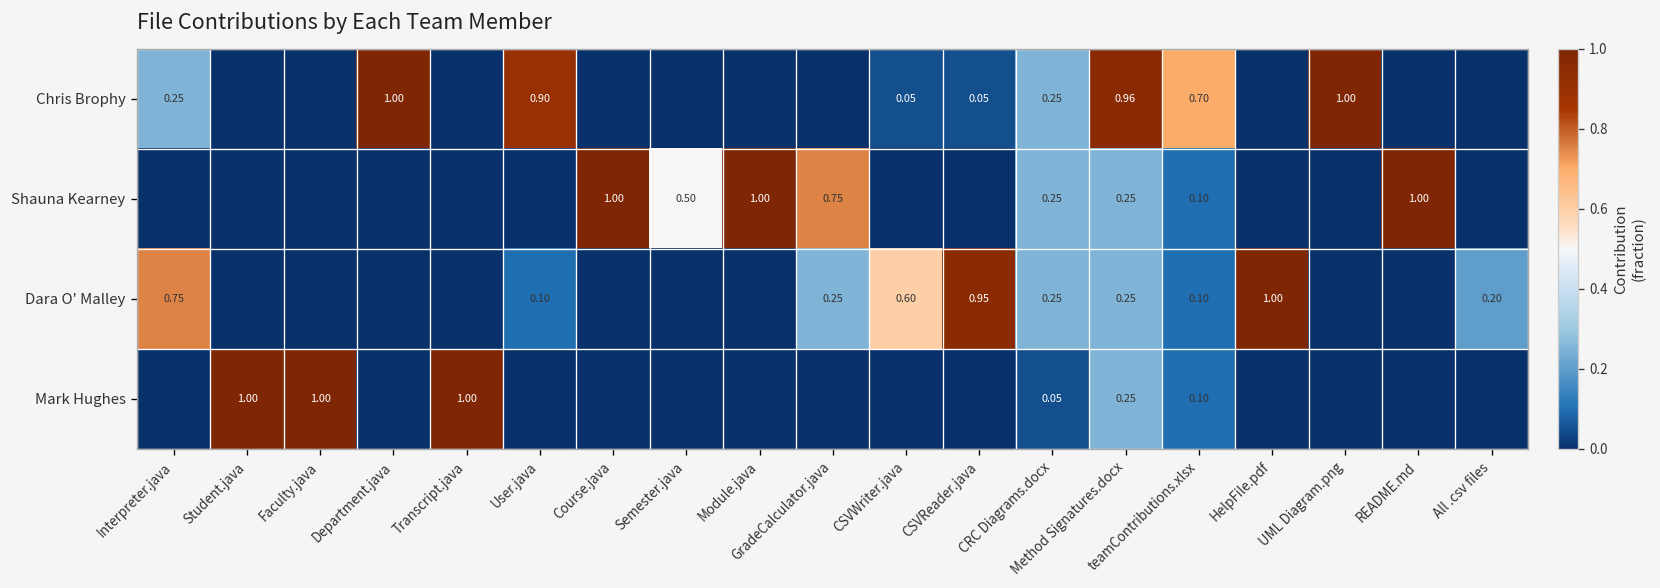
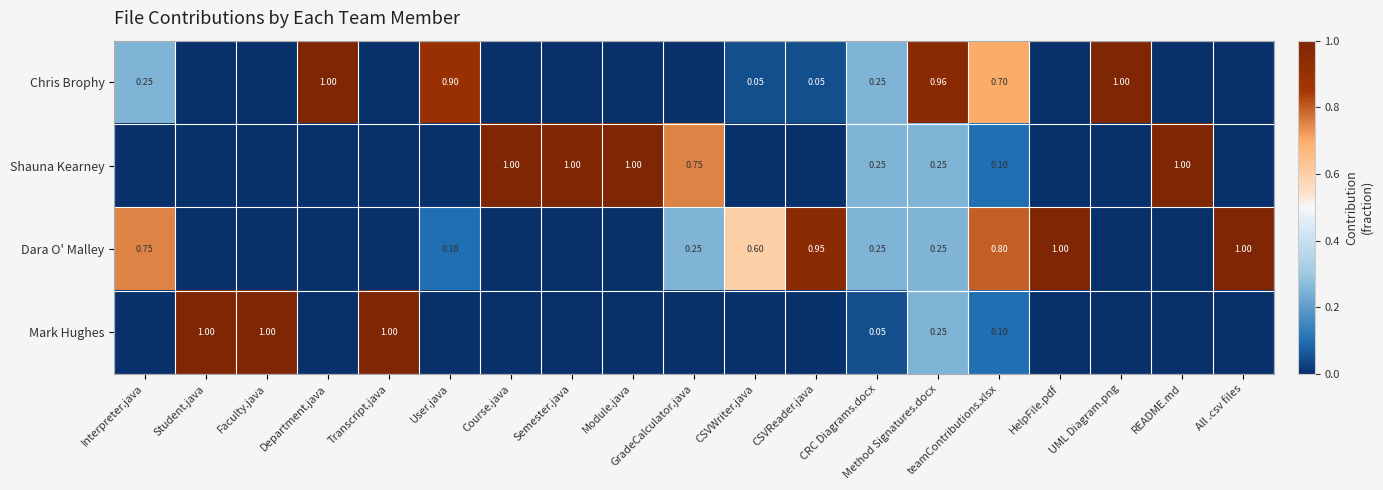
  {
    "Chris Brophy": {
      "Interpreter.java": 0.25,
      "Department.java": 1.00,
      "User.java": 0.90,
      "CSVWriter.java": 0.05,
      "CSVReader.java": 0.05,
      "CRC Diagrams.docx": 0.25,
      "Method Signatures.docx": 0.96,
      "teamContributions.xlsx": 0.70,
      "UML Diagram.png": 1.00
    },
    "Shauna Kearney": {
      "Course.java": 1.00,
-     "Semester.java": 0.50,
+     "Semester.java": 1.00,
      "Module.java": 1.00,
      "GradeCalculator.java": 0.75,
      "CRC Diagrams.docx": 0.25,
      "Method Signatures.docx": 0.25,
      "teamContributions.xlsx": 0.10,
      "README.md": 1.00
    },
    "Dara O' Malley": {
      "Interpreter.java": 0.75,
      "User.java": 0.10,
      "GradeCalculator.java": 0.25,
      "CSVWriter.java": 0.60,
      "CSVReader.java": 0.95,
      "CRC Diagrams.docx": 0.25,
      "Method Signatures.docx": 0.25,
-     "teamContributions.xlsx": 0.10,
+     "teamContributions.xlsx": 0.80,
      "HelpFile.pdf": 1.00,
-     "All .csv files": 0.20
+     "All .csv files": 1.00
    },
    "Mark Hughes": {
      "Student.java": 1.00,
      "Faculty.java": 1.00,
      "Transcript.java": 1.00,
      "CRC Diagrams.docx": 0.05,
      "Method Signatures.docx": 0.25,
      "teamContributions.xlsx": 0.10
    }
  }
